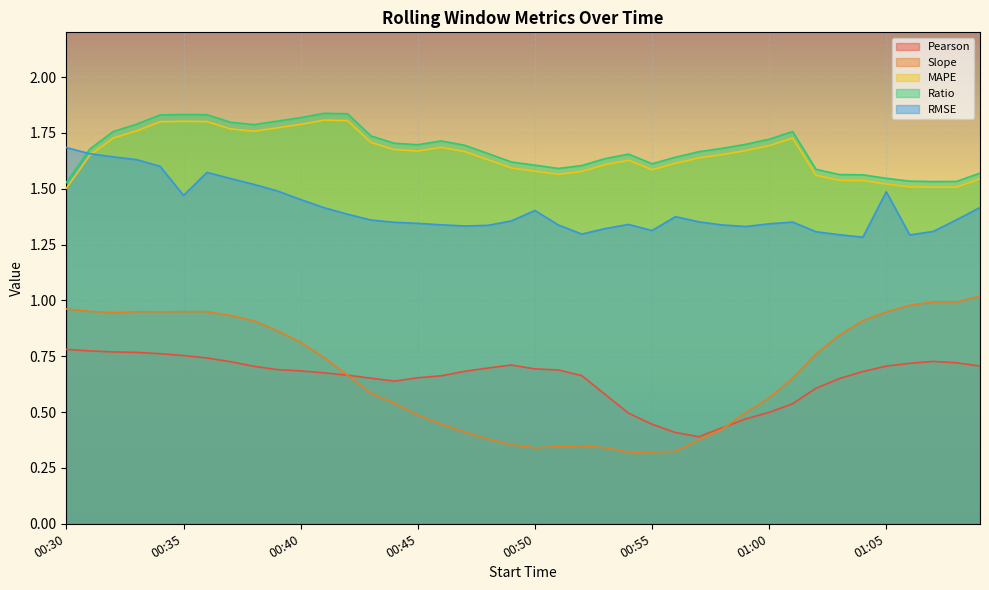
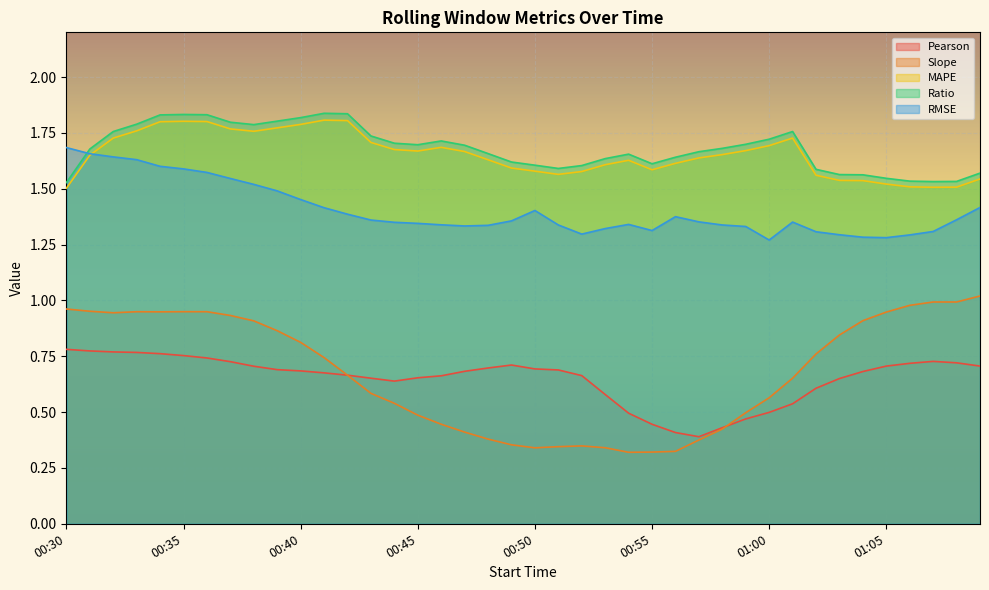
  {
    "Ratio": {
      "00:30": 1.53,
      "00:35": 1.83,
      "00:40": 1.82,
      "00:45": 1.70,
      "00:50": 1.61,
      "00:55": 1.61,
      "01:00": 1.72,
      "01:05": 1.55
    },
    "RMSE": {
      "00:30": 1.68,
-     "00:35": 1.47,
+     "00:35": 1.59,
      "00:40": 1.45,
      "00:45": 1.34,
      "00:50": 1.40,
      "00:55": 1.31,
-     "01:00": 1.34,
-     "01:05": 1.49
+     "01:00": 1.27,
+     "01:05": 1.28
    }
  }
